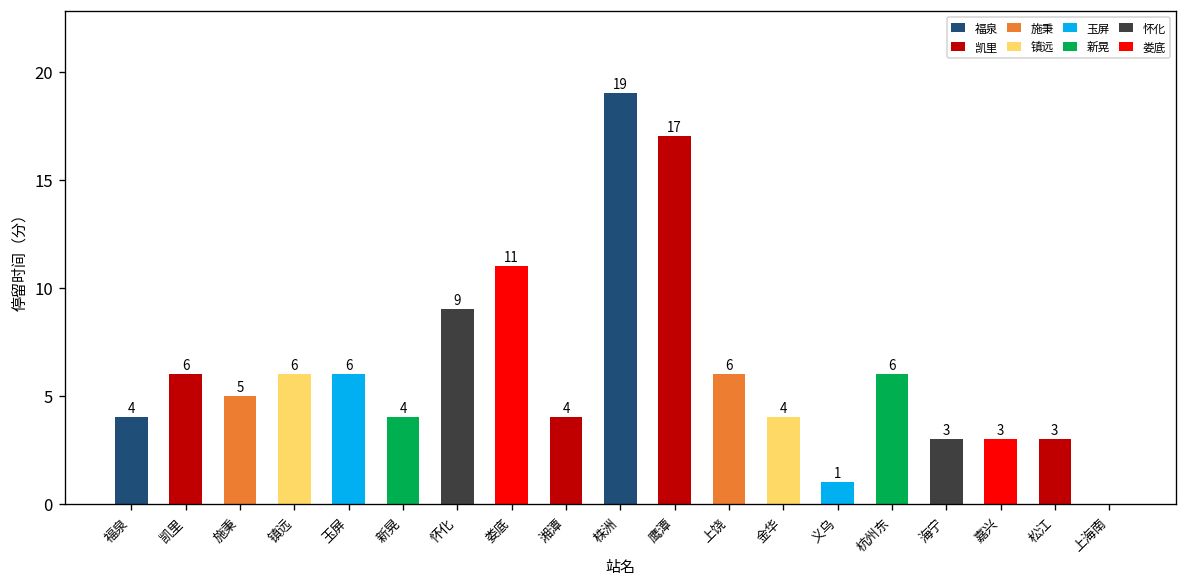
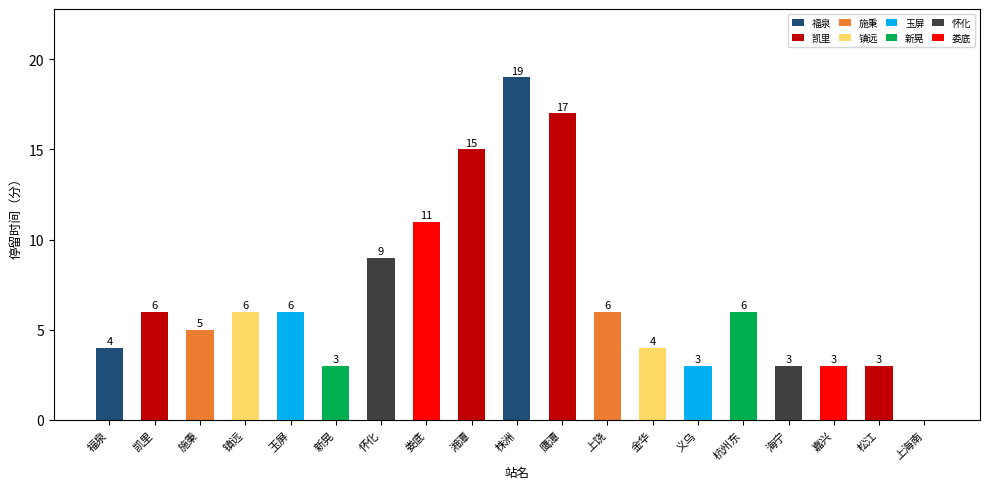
  {
    "福泉": 4,
    "凯里": 6,
    "施秉": 5,
    "镇远": 6,
    "玉屏": 6,
-   "新晃": 4,
+   "新晃": 3,
    "怀化": 9,
    "娄底": 11,
-   "湘潭": 4,
+   "湘潭": 15,
    "株洲": 19,
    "鹰潭": 17,
    "上饶": 6,
    "金华": 4,
-   "义乌": 1,
+   "义乌": 3,
    "杭州东": 6,
    "海宁": 3,
    "嘉兴": 3,
    "松江": 3
  }
